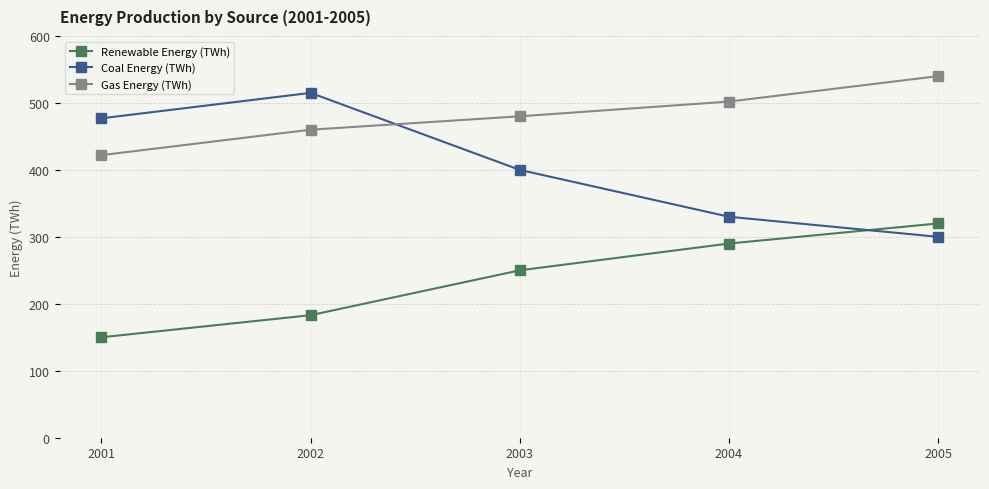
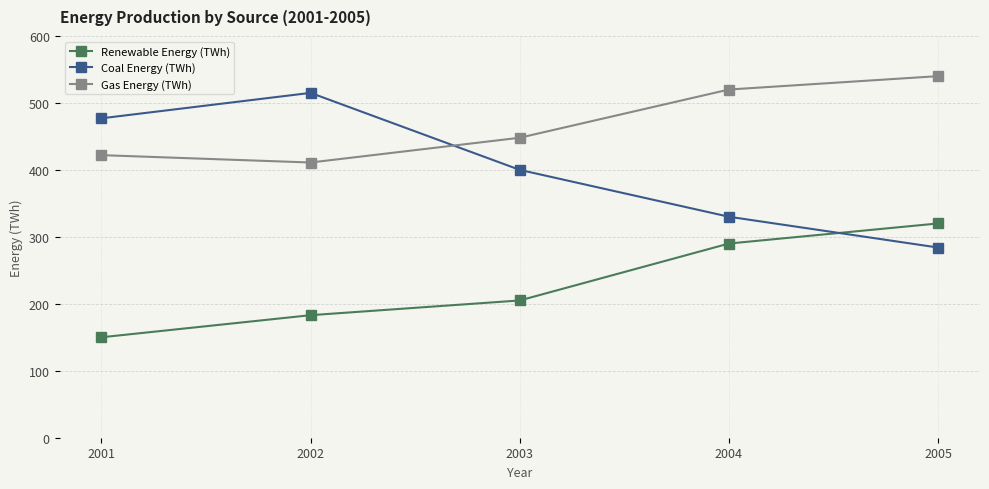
  {
    "Renewable Energy (TWh)": {
      "2001": 150,
      "2002": 180,
-     "2003": 250,
+     "2003": 210,
      "2004": 290,
      "2005": 320
    },
    "Coal Energy (TWh)": {
      "2001": 480,
      "2002": 520,
      "2003": 400,
      "2004": 330,
-     "2005": 300
+     "2005": 280
    },
    "Gas Energy (TWh)": {
      "2001": 420,
-     "2002": 460,
-     "2003": 480,
-     "2004": 500,
+     "2002": 410,
+     "2003": 450,
+     "2004": 520,
      "2005": 540
    }
  }
